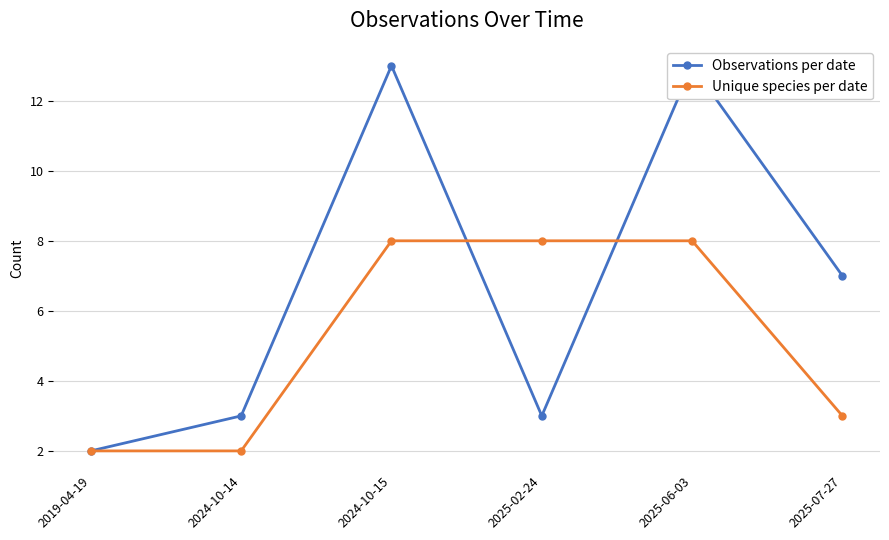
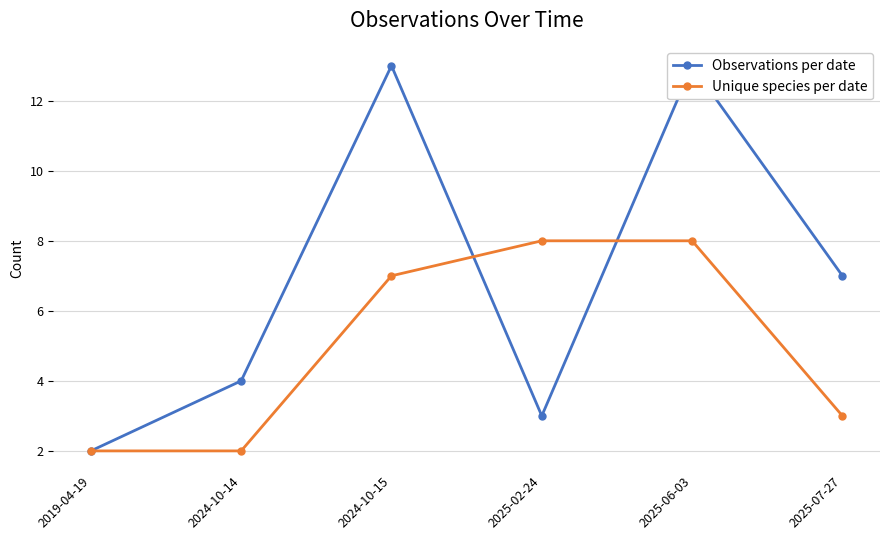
  {
    "Observations per date": {
-     "2024-10-14": 3,
+     "2024-10-14": 4,
      "2024-10-15": 13,
      "2025-02-24": 3,
      "2025-07-27": 7
    },
    "Unique species per date": {
      "2024-10-14": 2,
-     "2024-10-15": 8,
+     "2024-10-15": 7,
      "2025-02-24": 8,
      "2025-06-03": 8,
      "2025-07-27": 3
    }
  }
